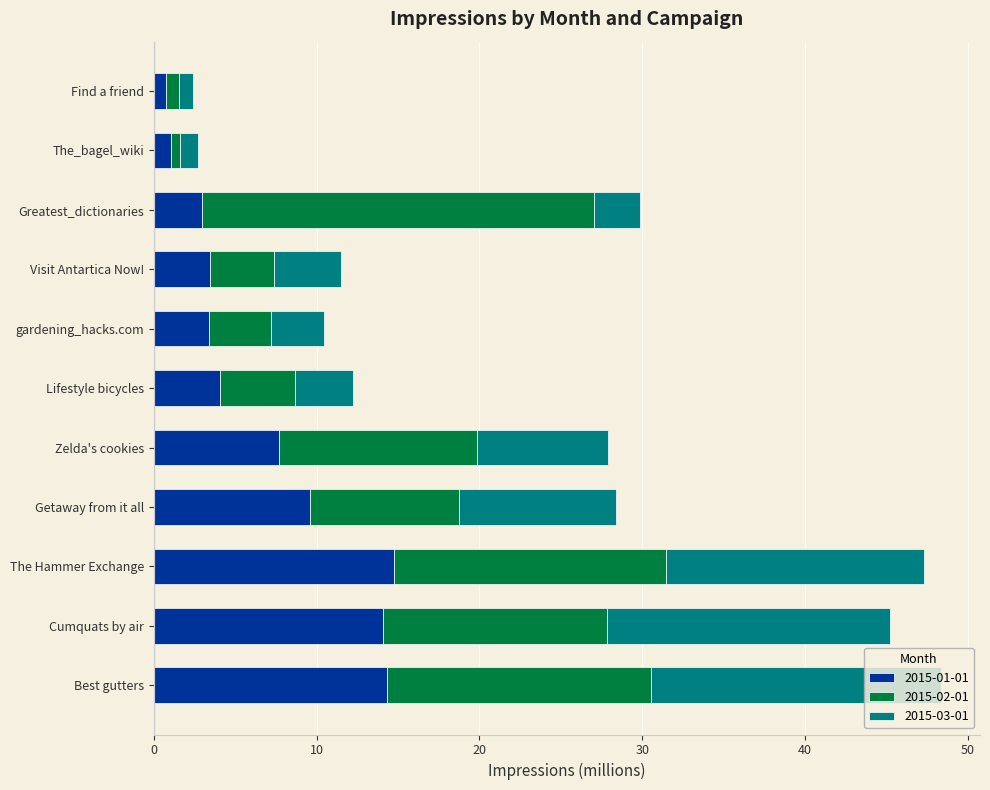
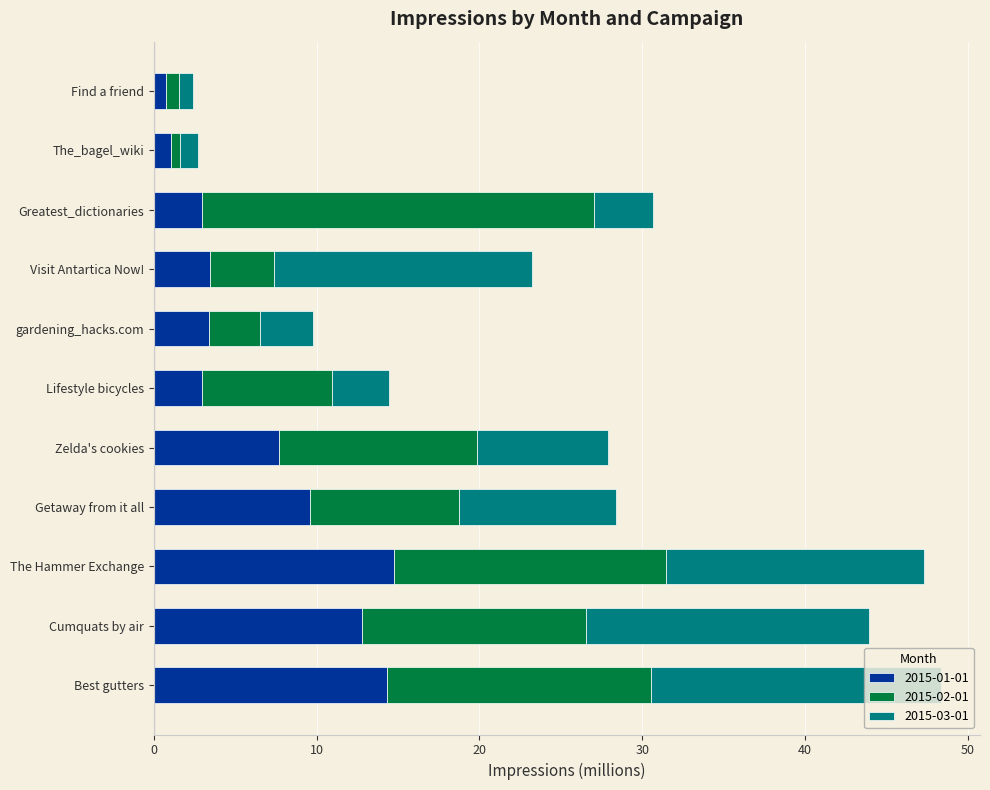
  {
    "2015-01-01": {
      "Find a friend": 0.8,
      "The_bagel_wiki": 1.0,
      "Greatest_dictionaries": 3.0,
      "Visit Antartica Now!": 3.4,
      "gardening_hacks.com": 3.4,
-     "Lifestyle bicycles": 4.0,
+     "Lifestyle bicycles": 2.9,
      "Zelda's cookies": 7.7,
      "Getaway from it all": 9.6,
      "The Hammer Exchange": 14.8,
-     "Cumquats by air": 14.1,
+     "Cumquats by air": 12.8,
      "Best gutters": 14.3
    },
    "2015-02-01": {
      "Find a friend": 0.7,
      "The_bagel_wiki": 0.5,
      "Greatest_dictionaries": 24.0,
      "Visit Antartica Now!": 3.9,
-     "gardening_hacks.com": 3.8,
-     "Lifestyle bicycles": 4.6,
+     "gardening_hacks.com": 3.1,
+     "Lifestyle bicycles": 8.0,
      "Zelda's cookies": 12.2,
      "Getaway from it all": 9.2,
      "The Hammer Exchange": 16.7,
      "Cumquats by air": 13.8,
      "Best gutters": 16.2
    },
    "2015-03-01": {
      "Find a friend": 0.9,
      "The_bagel_wiki": 1.1,
-     "Greatest_dictionaries": 2.8,
-     "Visit Antartica Now!": 4.2,
+     "Greatest_dictionaries": 3.7,
+     "Visit Antartica Now!": 15.9,
      "gardening_hacks.com": 3.3,
      "Lifestyle bicycles": 3.5,
      "Zelda's cookies": 8.0,
      "Getaway from it all": 9.6,
      "The Hammer Exchange": 15.9,
      "Cumquats by air": 17.4
    }
  }
